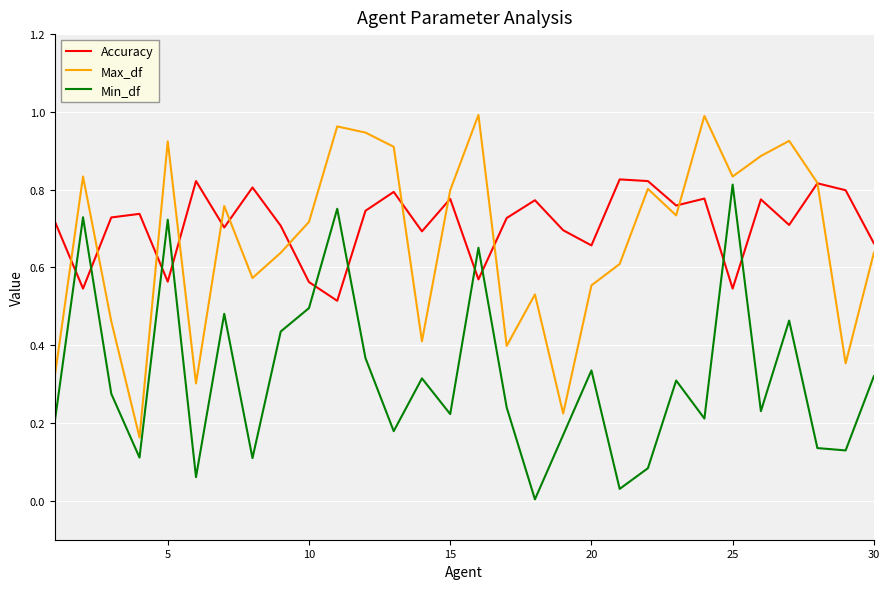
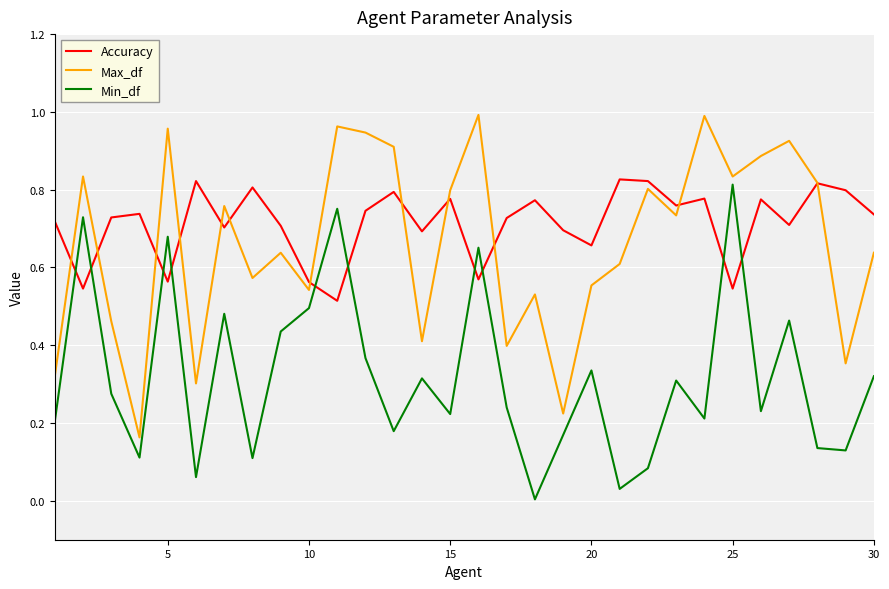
  {
    "Accuracy": {
      "5": 0.56,
      "10": 0.56,
      "15": 0.78,
      "20": 0.66,
      "25": 0.55,
-     "30": 0.66
+     "30": 0.74
    },
    "Max_df": {
-     "5": 0.92,
-     "10": 0.72,
+     "5": 0.96,
+     "10": 0.54,
      "15": 0.80,
      "20": 0.55,
      "25": 0.83,
      "30": 0.64
    },
    "Min_df": {
-     "5": 0.72,
+     "5": 0.68,
      "10": 0.50,
      "15": 0.22,
      "20": 0.34,
      "25": 0.81,
      "30": 0.32
    }
  }
